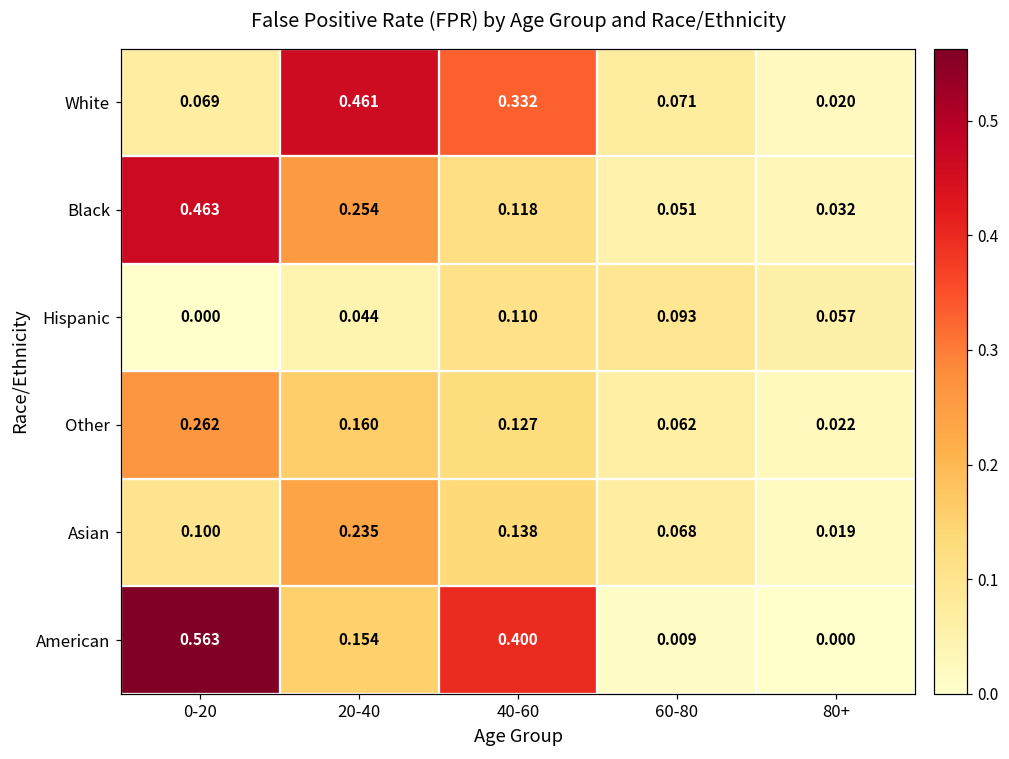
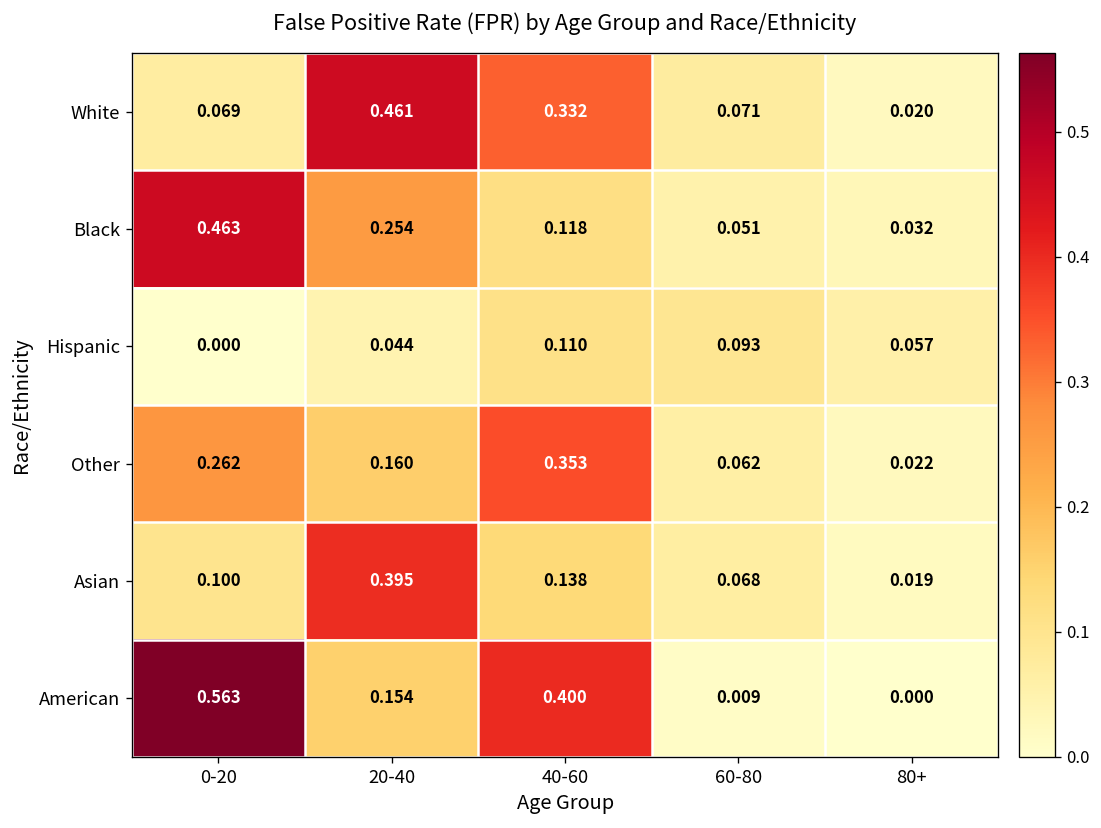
  {
    "White": {
      "0-20": 0.069,
      "20-40": 0.461,
      "40-60": 0.332,
      "60-80": 0.071,
      "80+": 0.020
    },
    "Black": {
      "0-20": 0.463,
      "20-40": 0.254,
      "40-60": 0.118,
      "60-80": 0.051,
      "80+": 0.032
    },
    "Hispanic": {
      "0-20": 0.000,
      "20-40": 0.044,
      "40-60": 0.110,
      "60-80": 0.093,
      "80+": 0.057
    },
    "Other": {
      "0-20": 0.262,
      "20-40": 0.160,
-     "40-60": 0.127,
+     "40-60": 0.353,
      "60-80": 0.062,
      "80+": 0.022
    },
    "Asian": {
      "0-20": 0.100,
-     "20-40": 0.235,
+     "20-40": 0.395,
      "40-60": 0.138,
      "60-80": 0.068,
      "80+": 0.019
    },
    "American": {
      "0-20": 0.563,
      "20-40": 0.154,
      "40-60": 0.400,
      "60-80": 0.009,
      "80+": 0.000
    }
  }
